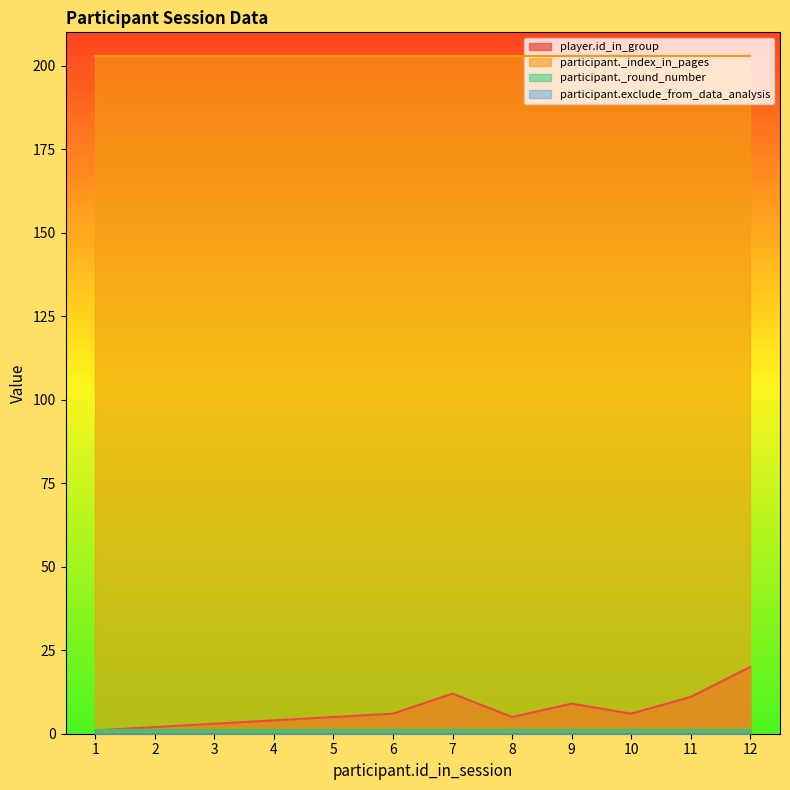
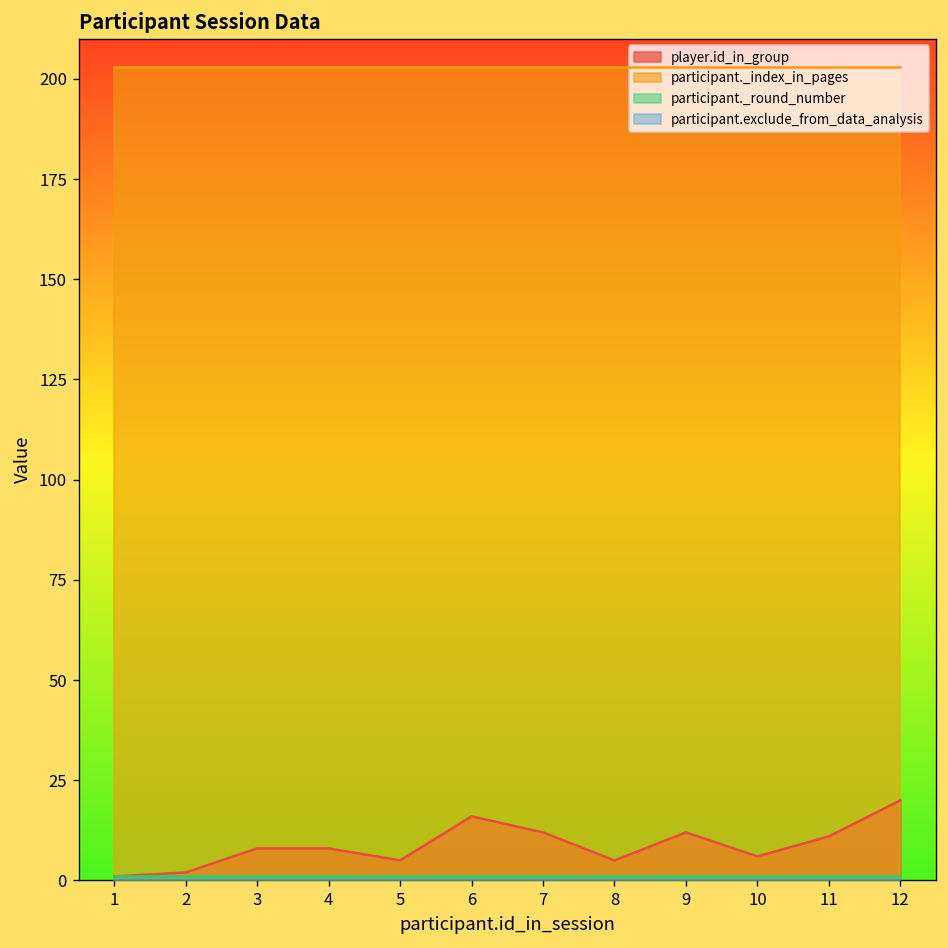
  {
    "player.id_in_group": {
      "2": 2,
-     "3": 3,
-     "4": 4,
+     "3": 8,
+     "4": 8,
      "5": 5,
-     "6": 6,
+     "6": 16,
      "7": 12,
      "8": 5,
-     "9": 9,
+     "9": 12,
      "10": 6,
      "11": 11,
      "12": 20
    },
    "participant._index_in_pages": {
      "1": 203,
      "2": 203,
      "3": 203,
      "4": 203,
      "5": 203,
      "6": 203,
      "7": 203,
      "8": 203
    },
    "participant._round_number": {
      "2": 1,
      "3": 1,
      "4": 1,
      "5": 1,
      "6": 1,
      "7": 1,
      "8": 1,
      "9": 1,
      "10": 1,
      "11": 1,
      "12": 1
    },
    "participant.exclude_from_data_analysis": {
      "1": 0,
      "2": 0,
      "3": 0,
      "4": 0,
      "5": 0,
      "6": 0,
      "7": 0,
      "8": 0,
      "9": 0,
      "10": 0,
      "11": 0,
      "12": 0
    }
  }
